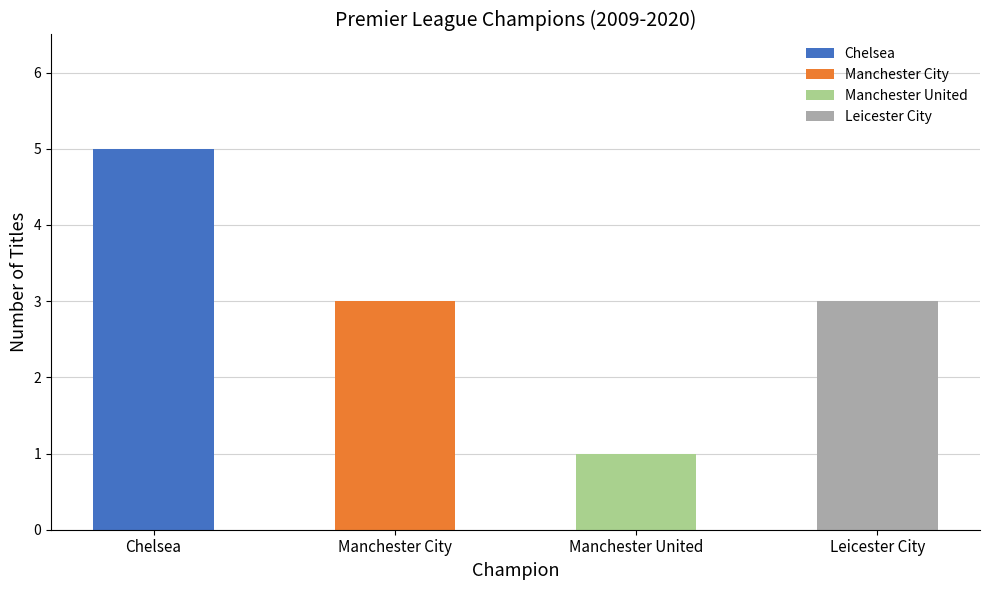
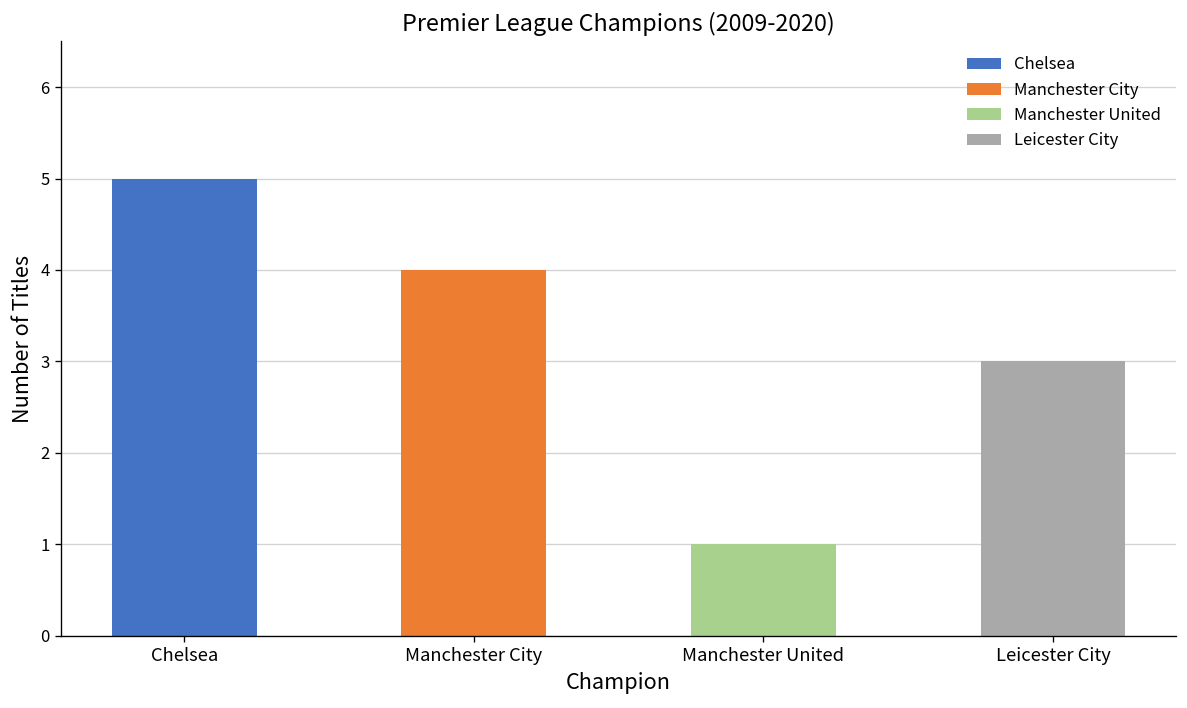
  {
    "Chelsea": 5,
-   "Manchester City": 3,
+   "Manchester City": 4,
    "Manchester United": 1,
    "Leicester City": 3
  }
